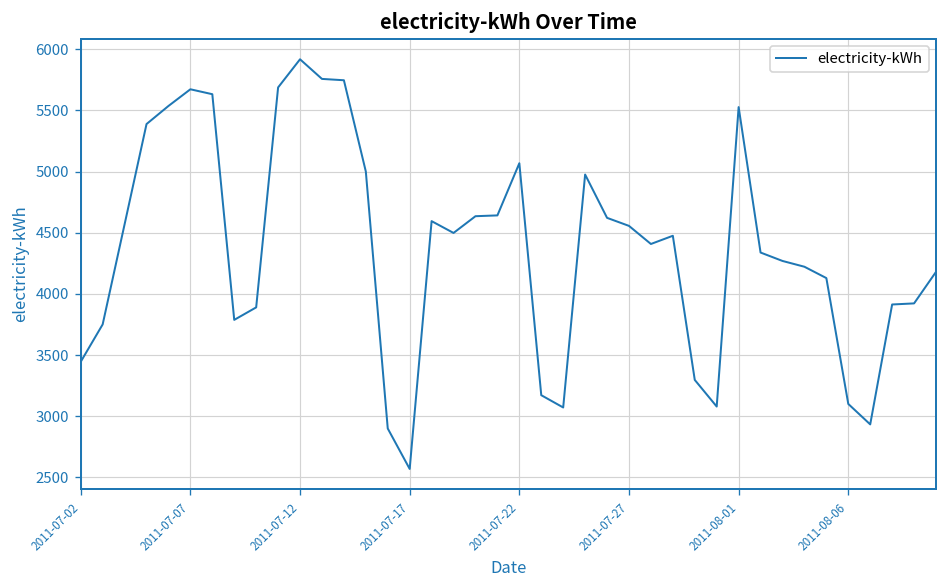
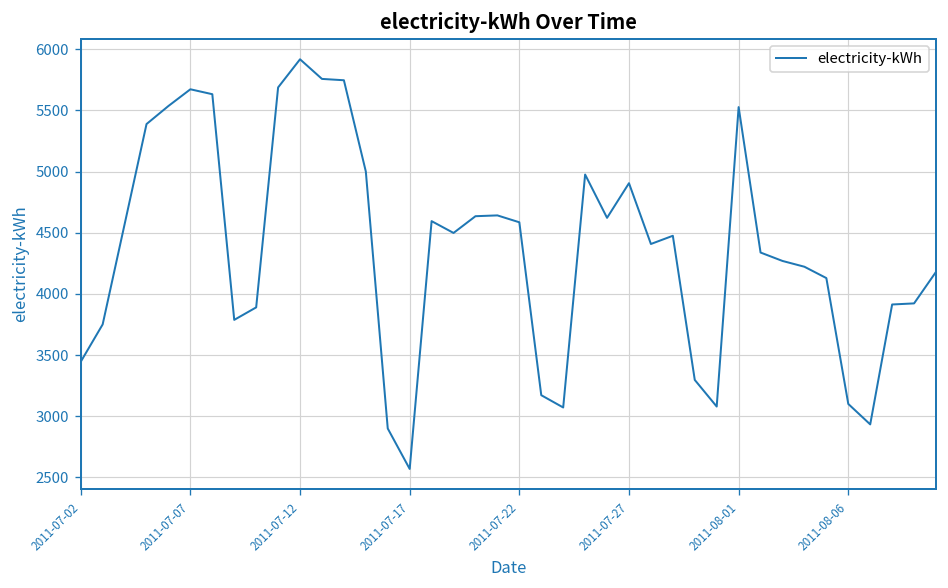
  {
    "2011-07-02": 3450,
    "2011-07-07": 5670,
    "2011-07-12": 5920,
    "2011-07-17": 2570,
-   "2011-07-22": 5070,
-   "2011-07-27": 4560,
+   "2011-07-22": 4590,
+   "2011-07-27": 4900,
    "2011-08-01": 5530,
    "2011-08-06": 3100
  }
